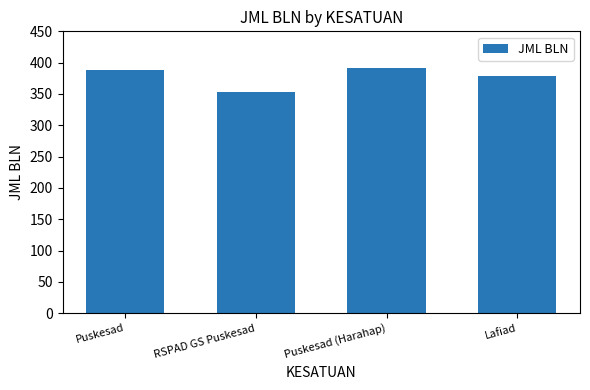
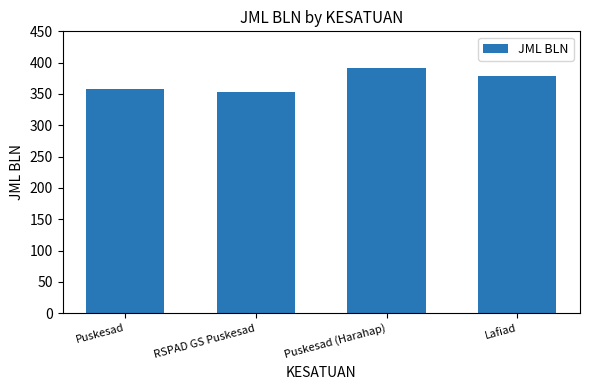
  {
-   "Puskesad": 390,
+   "Puskesad": 360,
    "RSPAD GS Puskesad": 350,
    "Puskesad (Harahap)": 390,
    "Lafiad": 380
  }
